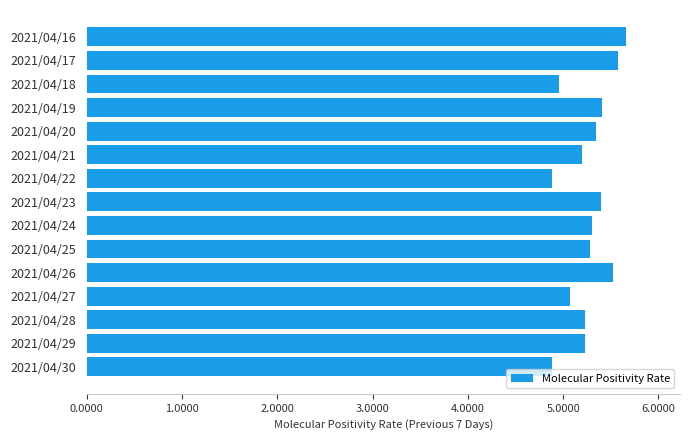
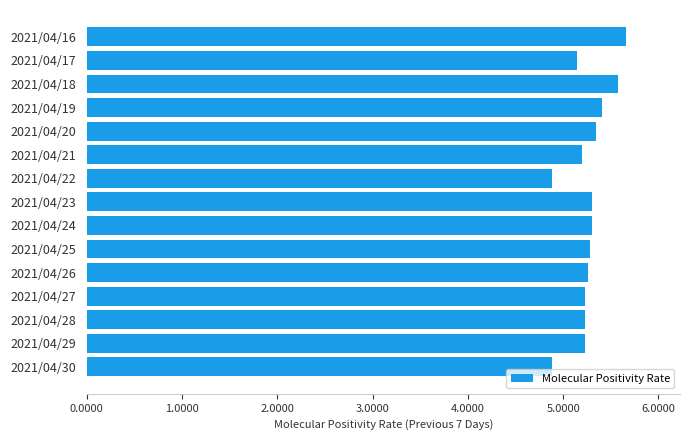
  {
    "2021/04/16": 5.7,
-   "2021/04/17": 5.6,
-   "2021/04/18": 5.0,
+   "2021/04/17": 5.1,
+   "2021/04/18": 5.6,
    "2021/04/19": 5.4,
    "2021/04/20": 5.3,
    "2021/04/21": 5.2,
    "2021/04/22": 4.9,
-   "2021/04/23": 5.4,
+   "2021/04/23": 5.3,
    "2021/04/24": 5.3,
    "2021/04/25": 5.3,
-   "2021/04/26": 5.5,
-   "2021/04/27": 5.1,
+   "2021/04/26": 5.3,
+   "2021/04/27": 5.2,
    "2021/04/28": 5.2,
    "2021/04/29": 5.2,
    "2021/04/30": 4.9
  }
